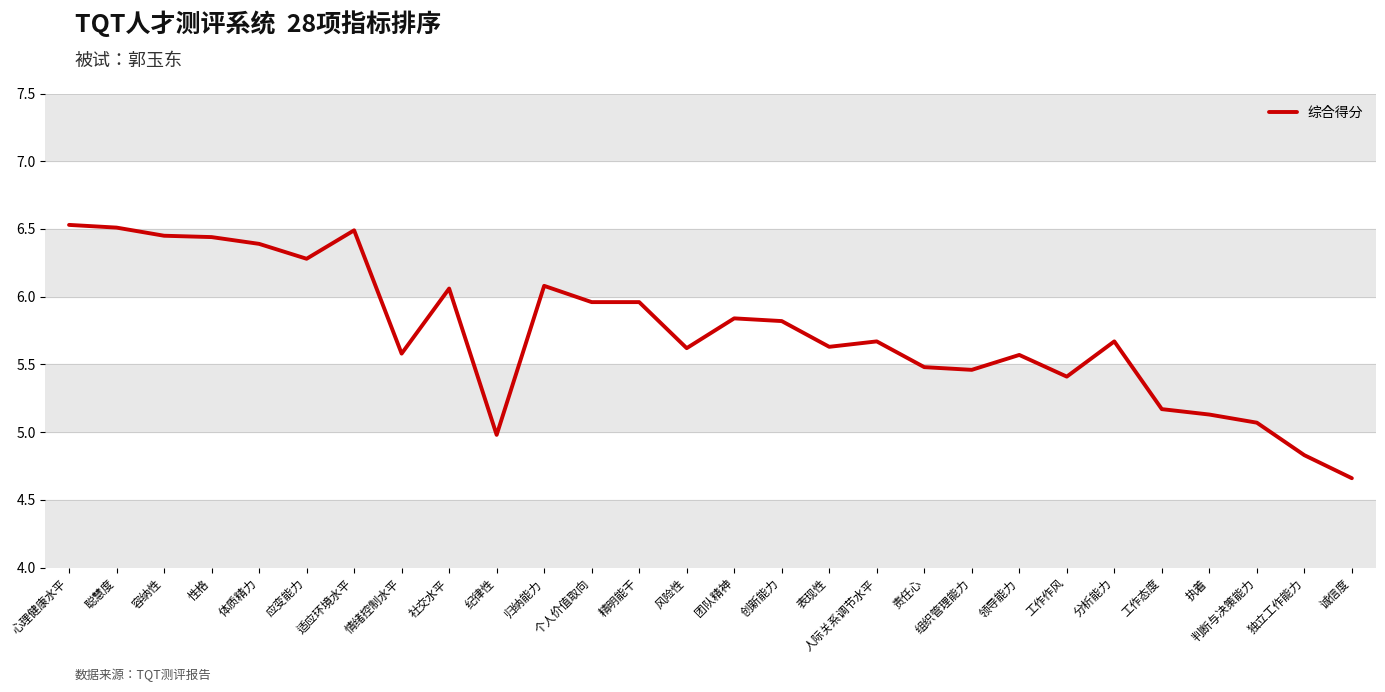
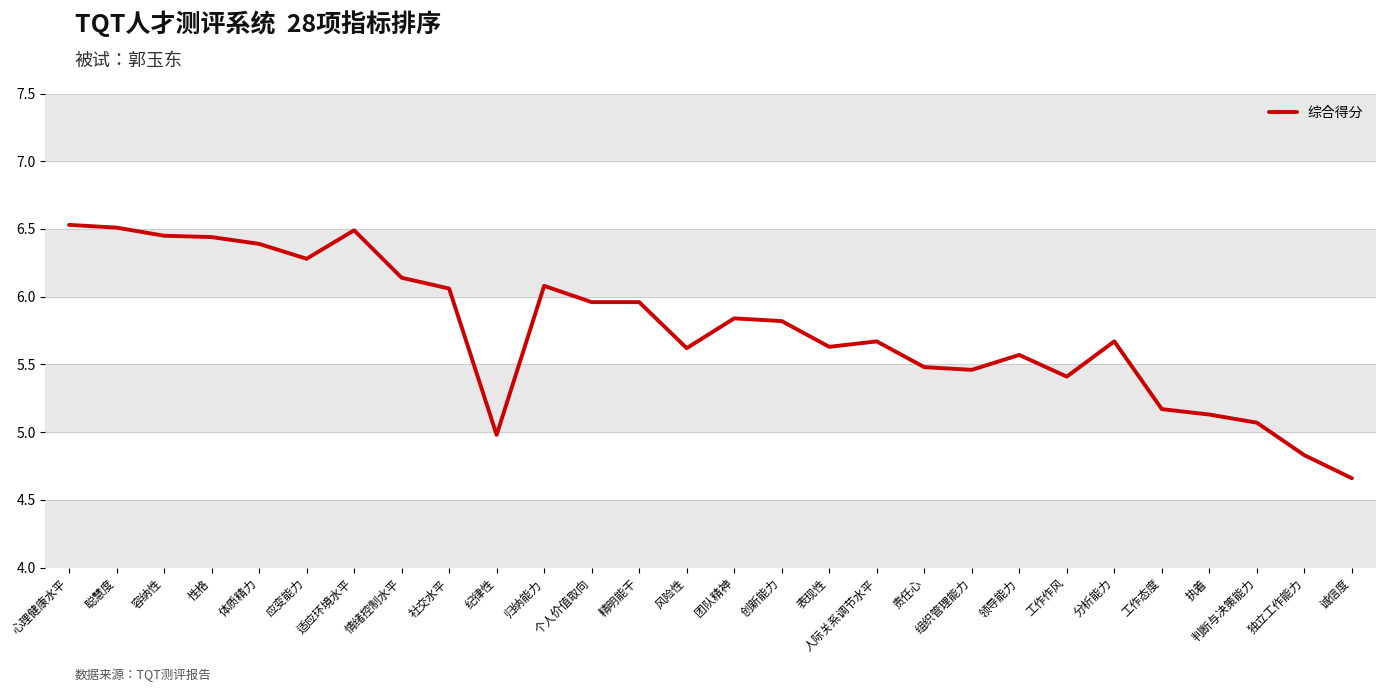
  {
    "心理健康水平": 6.53,
    "聪慧度": 6.51,
    "容纳性": 6.45,
    "性格": 6.44,
    "体质精力": 6.39,
    "应变能力": 6.28,
    "适应环境水平": 6.49,
-   "情绪控制水平": 5.58,
+   "情绪控制水平": 6.14,
    "社交水平": 6.06,
    "纪律性": 4.98,
    "归纳能力": 6.08,
    "个人价值取向": 5.96,
    "精明能干": 5.96,
    "风险性": 5.62,
    "团队精神": 5.84,
    "创新能力": 5.82,
    "表现性": 5.63,
    "人际关系调节水平": 5.67,
    "责任心": 5.48,
    "组织管理能力": 5.46,
    "领导能力": 5.57,
    "工作作风": 5.41,
    "分析能力": 5.67,
    "工作态度": 5.17,
    "执着": 5.13,
    "判断与决策能力": 5.07,
    "独立工作能力": 4.83,
    "诚信度": 4.66
  }
